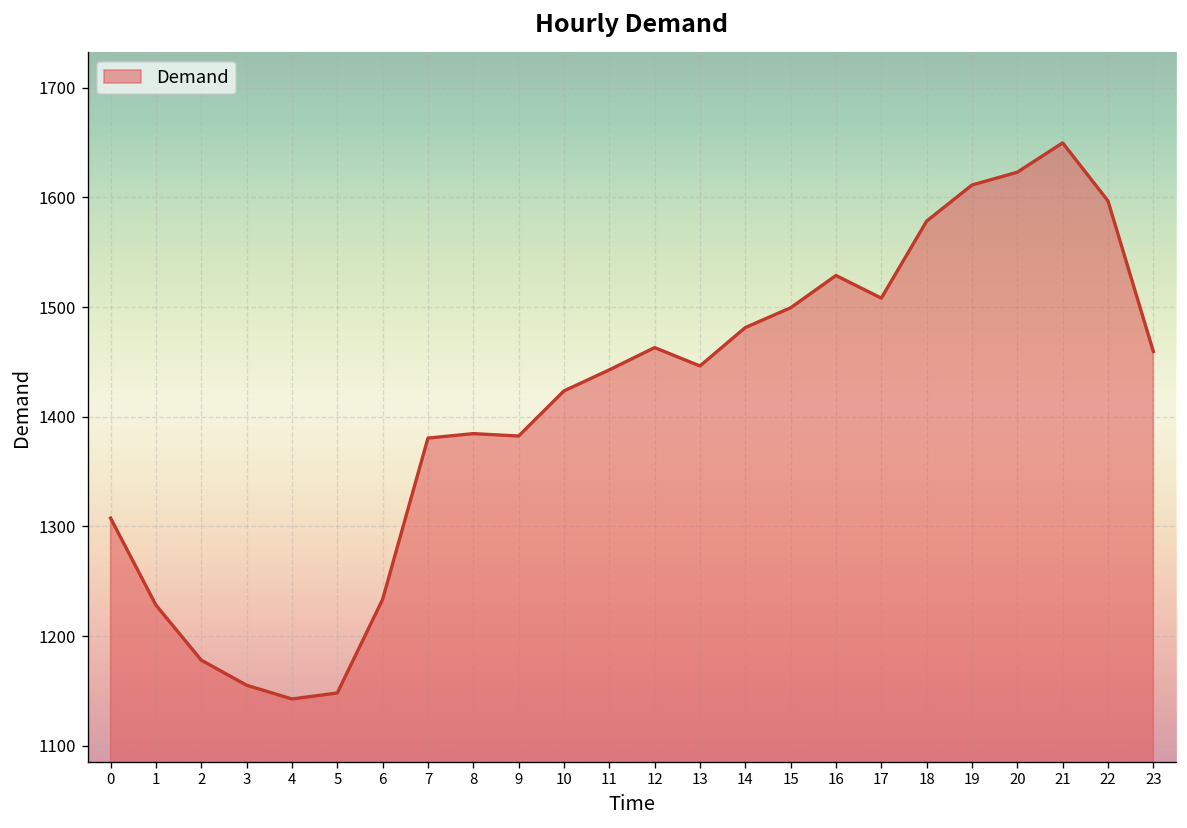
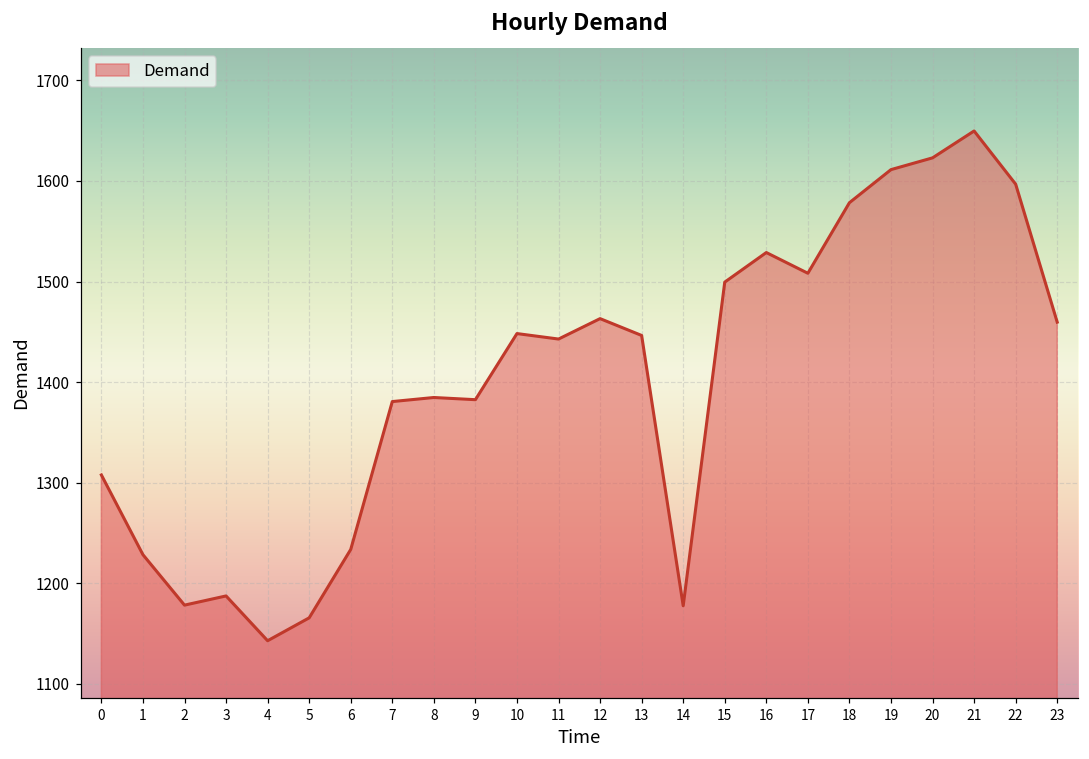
  {
    "0": 1310,
    "1": 1230,
    "2": 1180,
-   "3": 1160,
+   "3": 1190,
    "4": 1140,
-   "5": 1150,
+   "5": 1170,
    "6": 1230,
    "7": 1380,
    "8": 1380,
    "9": 1380,
-   "10": 1420,
+   "10": 1450,
    "11": 1440,
    "12": 1460,
    "13": 1450,
-   "14": 1480,
+   "14": 1180,
    "15": 1500,
    "16": 1530,
    "17": 1510,
    "18": 1580,
    "19": 1610,
    "20": 1620,
    "21": 1650,
    "22": 1600,
    "23": 1460
  }
